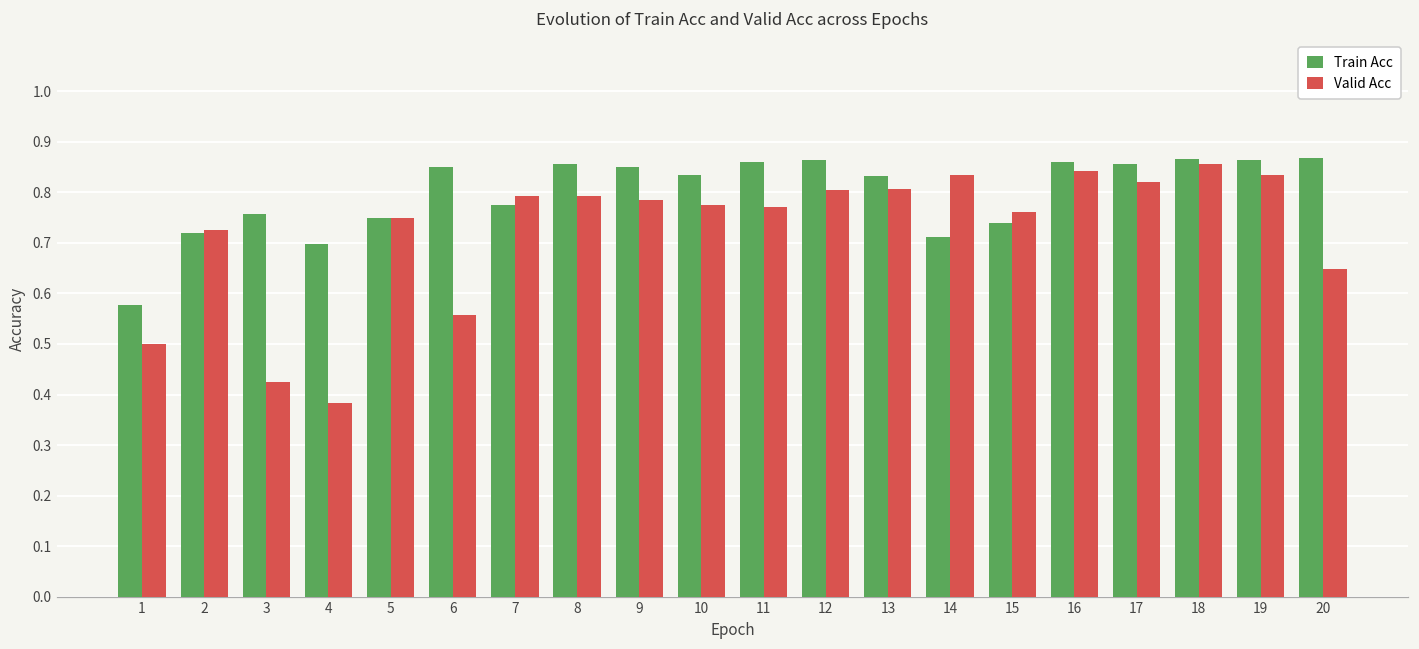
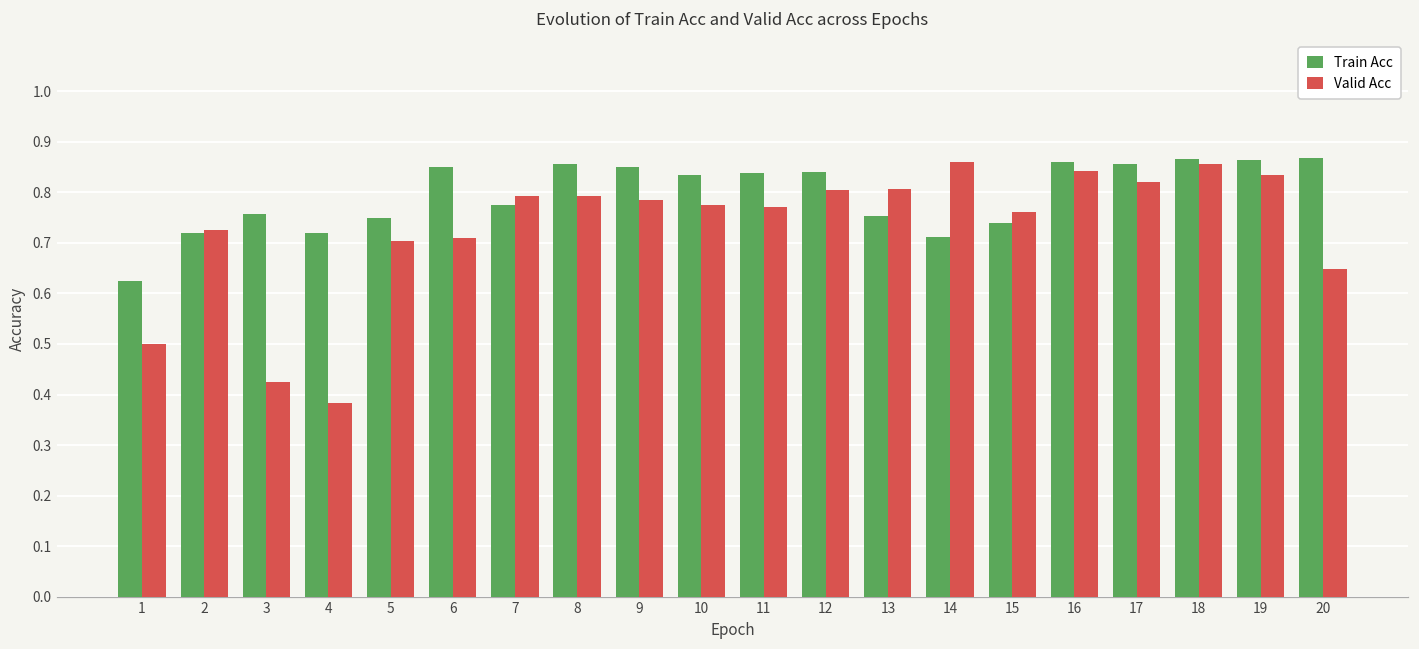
  {
    "Train Acc": {
-     "1": 0.58,
+     "1": 0.62,
      "2": 0.72,
      "3": 0.76,
-     "4": 0.70,
+     "4": 0.72,
      "5": 0.75,
      "6": 0.85,
      "7": 0.77,
      "8": 0.86,
      "9": 0.85,
      "10": 0.83,
-     "11": 0.86,
-     "12": 0.86,
-     "13": 0.83,
+     "11": 0.84,
+     "12": 0.84,
+     "13": 0.75,
      "14": 0.71,
      "15": 0.74,
      "16": 0.86,
      "17": 0.86,
      "18": 0.87,
      "19": 0.86,
      "20": 0.87
    },
    "Valid Acc": {
      "1": 0.50,
      "2": 0.72,
      "3": 0.43,
      "4": 0.38,
-     "5": 0.75,
-     "6": 0.56,
+     "5": 0.70,
+     "6": 0.71,
      "7": 0.79,
      "8": 0.79,
      "9": 0.78,
      "10": 0.77,
      "11": 0.77,
      "12": 0.80,
      "13": 0.81,
-     "14": 0.83,
+     "14": 0.86,
      "15": 0.76,
      "16": 0.84,
      "17": 0.82,
      "18": 0.86,
      "19": 0.83,
      "20": 0.65
    }
  }
